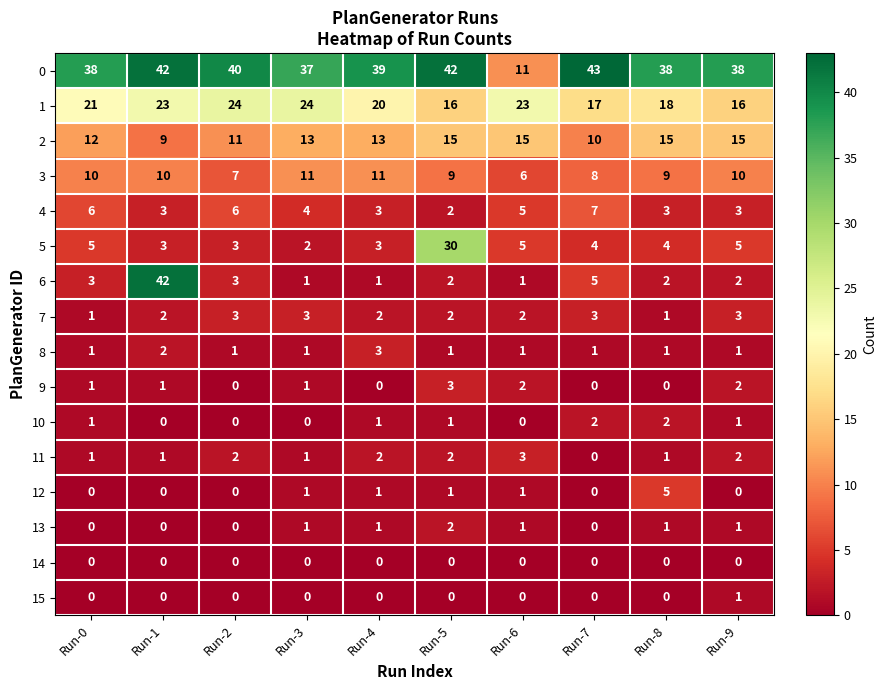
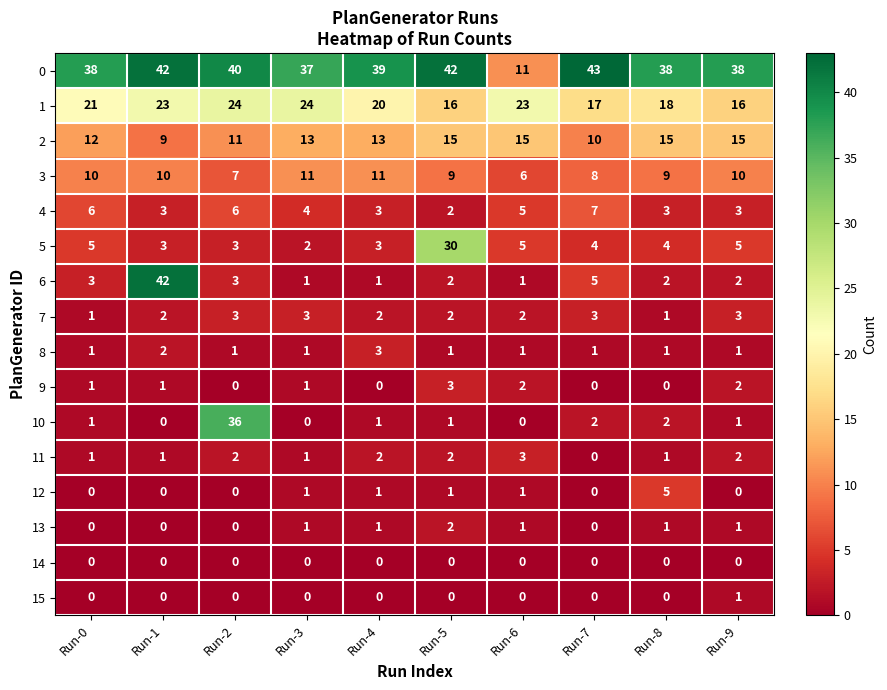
  {
    "0": {
      "Run-0": 38,
      "Run-1": 42,
      "Run-2": 40,
      "Run-3": 37,
      "Run-4": 39,
      "Run-5": 42,
      "Run-6": 11,
      "Run-7": 43,
      "Run-8": 38,
      "Run-9": 38
    },
    "1": {
      "Run-0": 21,
      "Run-1": 23,
      "Run-2": 24,
      "Run-3": 24,
      "Run-4": 20,
      "Run-5": 16,
      "Run-6": 23,
      "Run-7": 17,
      "Run-8": 18,
      "Run-9": 16
    },
    "2": {
      "Run-0": 12,
      "Run-1": 9,
      "Run-2": 11,
      "Run-3": 13,
      "Run-4": 13,
      "Run-5": 15,
      "Run-6": 15,
      "Run-7": 10,
      "Run-8": 15,
      "Run-9": 15
    },
    "3": {
      "Run-0": 10,
      "Run-1": 10,
      "Run-2": 7,
      "Run-3": 11,
      "Run-4": 11,
      "Run-5": 9,
      "Run-6": 6,
      "Run-7": 8,
      "Run-8": 9,
      "Run-9": 10
    },
    "4": {
      "Run-0": 6,
      "Run-1": 3,
      "Run-2": 6,
      "Run-3": 4,
      "Run-4": 3,
      "Run-5": 2,
      "Run-6": 5,
      "Run-7": 7,
      "Run-8": 3,
      "Run-9": 3
    },
    "5": {
      "Run-0": 5,
      "Run-1": 3,
      "Run-2": 3,
      "Run-3": 2,
      "Run-4": 3,
      "Run-5": 30,
      "Run-6": 5,
      "Run-7": 4,
      "Run-8": 4,
      "Run-9": 5
    },
    "6": {
      "Run-0": 3,
      "Run-1": 42,
      "Run-2": 3,
      "Run-3": 1,
      "Run-4": 1,
      "Run-5": 2,
      "Run-6": 1,
      "Run-7": 5,
      "Run-8": 2,
      "Run-9": 2
    },
    "7": {
      "Run-0": 1,
      "Run-1": 2,
      "Run-2": 3,
      "Run-3": 3,
      "Run-4": 2,
      "Run-5": 2,
      "Run-6": 2,
      "Run-7": 3,
      "Run-8": 1,
      "Run-9": 3
    },
    "8": {
      "Run-0": 1,
      "Run-1": 2,
      "Run-2": 1,
      "Run-3": 1,
      "Run-4": 3,
      "Run-5": 1,
      "Run-6": 1,
      "Run-7": 1,
      "Run-8": 1,
      "Run-9": 1
    },
    "9": {
      "Run-0": 1,
      "Run-1": 1,
      "Run-2": 0,
      "Run-3": 1,
      "Run-4": 0,
      "Run-5": 3,
      "Run-6": 2,
      "Run-7": 0,
      "Run-8": 0,
      "Run-9": 2
    },
    "10": {
      "Run-0": 1,
      "Run-1": 0,
-     "Run-2": 0,
+     "Run-2": 36,
      "Run-3": 0,
      "Run-4": 1,
      "Run-5": 1,
      "Run-6": 0,
      "Run-7": 2,
      "Run-8": 2,
      "Run-9": 1
    },
    "11": {
      "Run-0": 1,
      "Run-1": 1,
      "Run-2": 2,
      "Run-3": 1,
      "Run-4": 2,
      "Run-5": 2,
      "Run-6": 3,
      "Run-7": 0,
      "Run-8": 1,
      "Run-9": 2
    },
    "12": {
      "Run-0": 0,
      "Run-1": 0,
      "Run-2": 0,
      "Run-3": 1,
      "Run-4": 1,
      "Run-5": 1,
      "Run-6": 1,
      "Run-7": 0,
      "Run-8": 5,
      "Run-9": 0
    },
    "13": {
      "Run-0": 0,
      "Run-1": 0,
      "Run-2": 0,
      "Run-3": 1,
      "Run-4": 1,
      "Run-5": 2,
      "Run-6": 1,
      "Run-7": 0,
      "Run-8": 1,
      "Run-9": 1
    },
    "14": {
      "Run-0": 0,
      "Run-1": 0,
      "Run-2": 0,
      "Run-3": 0,
      "Run-4": 0,
      "Run-5": 0,
      "Run-6": 0,
      "Run-7": 0,
      "Run-8": 0,
      "Run-9": 0
    },
    "15": {
      "Run-0": 0,
      "Run-1": 0,
      "Run-2": 0,
      "Run-3": 0,
      "Run-4": 0,
      "Run-5": 0,
      "Run-6": 0,
      "Run-7": 0,
      "Run-8": 0,
      "Run-9": 1
    }
  }
